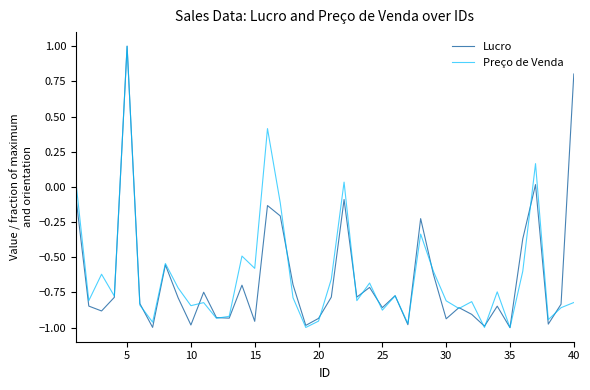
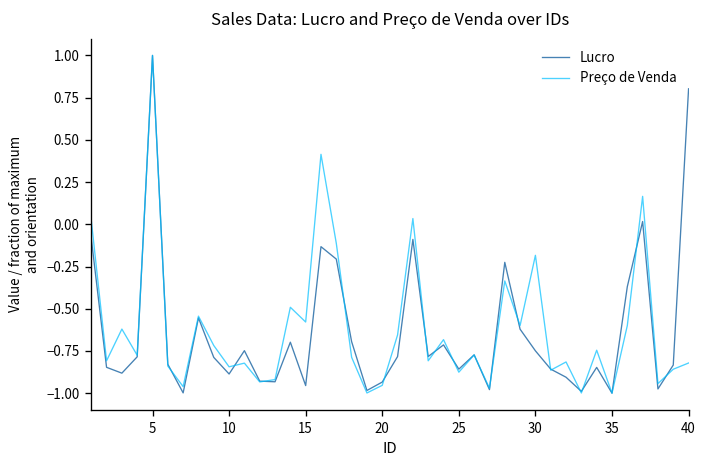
  {
    "Lucro": {
-     "10": -0.98,
+     "10": -0.89,
      "15": -0.96,
      "20": -0.93,
-     "30": -0.94,
+     "30": -0.75,
      "40": 0.80
    },
    "Preço de Venda": {
      "10": -0.84,
      "15": -0.58,
      "20": -0.95,
-     "30": -0.81,
+     "30": -0.18,
      "40": -0.82
    }
  }
